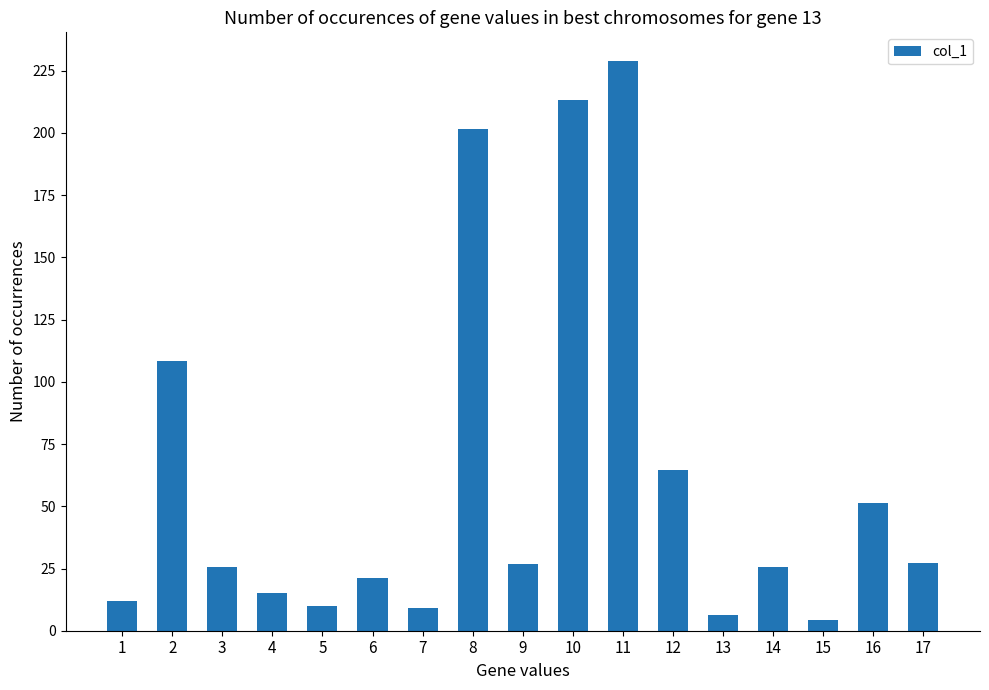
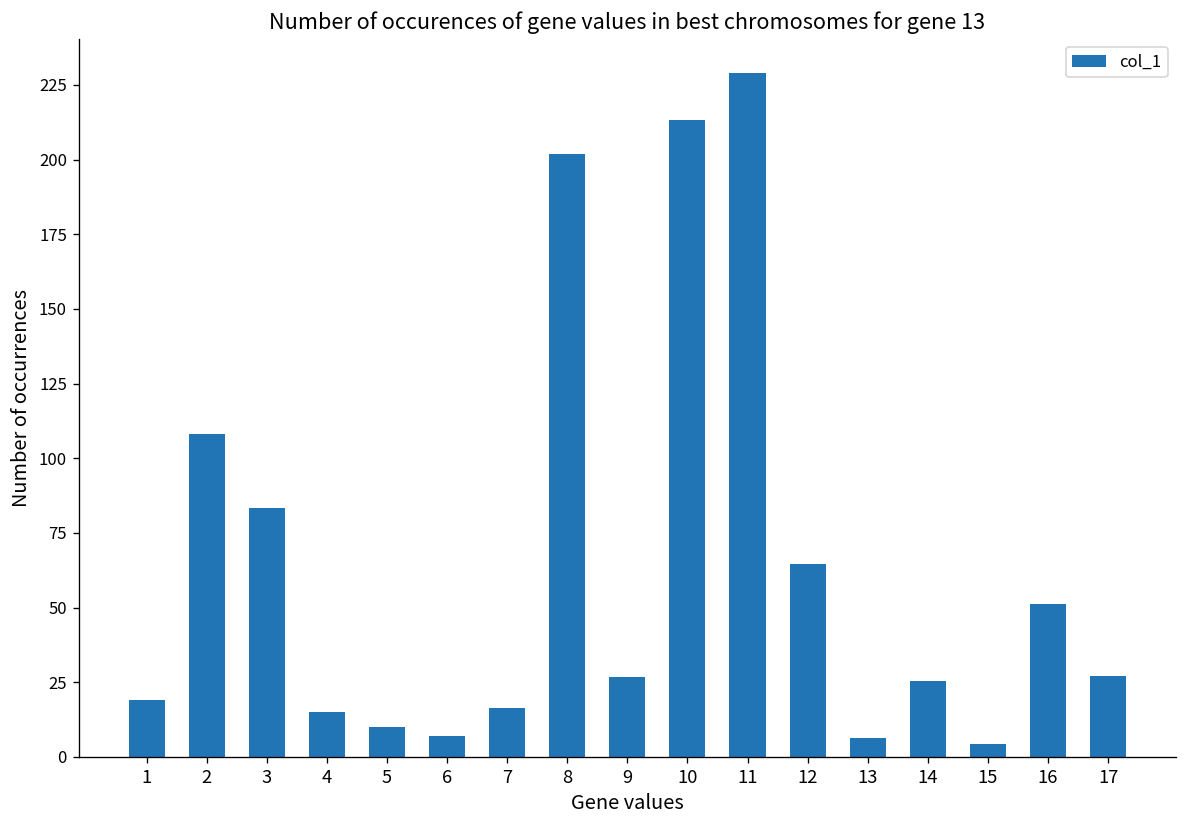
  {
-   "1": 12,
+   "1": 19,
    "2": 108,
-   "3": 26,
+   "3": 84,
    "4": 15,
    "5": 10,
-   "6": 21,
-   "7": 9,
+   "6": 7,
+   "7": 16,
    "8": 202,
    "9": 27,
    "10": 213,
    "11": 229,
    "12": 65,
    "13": 6,
    "14": 26,
    "15": 4,
    "16": 51,
    "17": 27
  }
